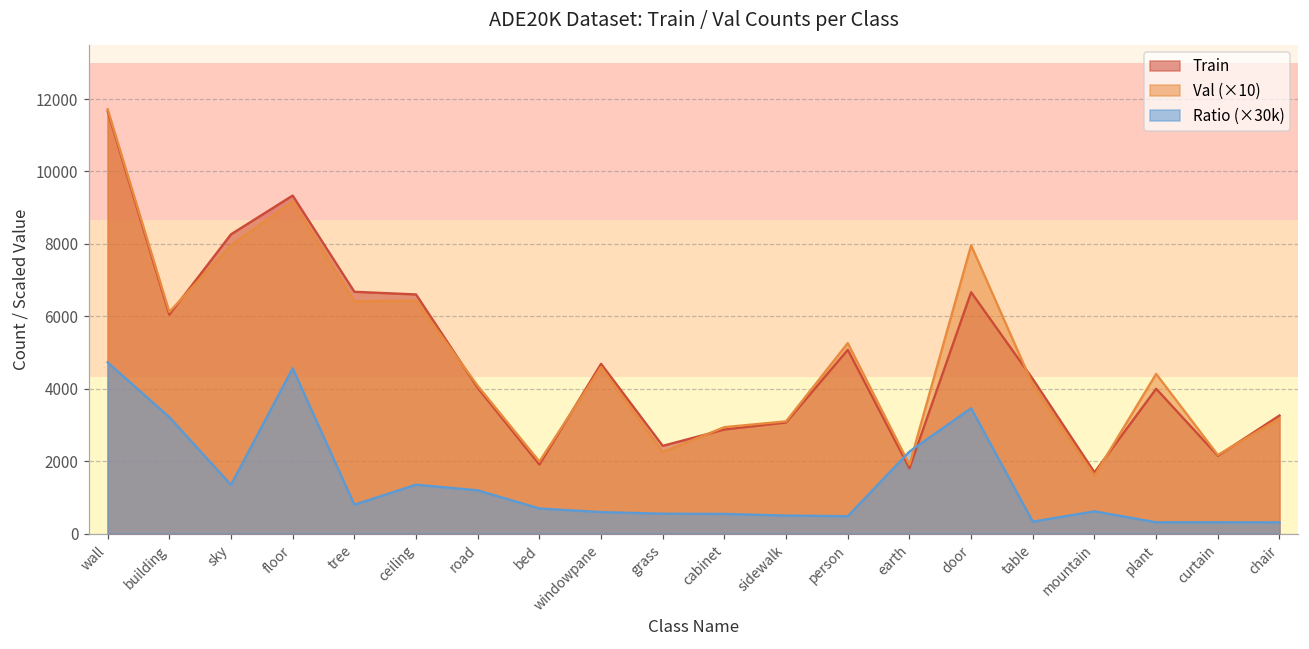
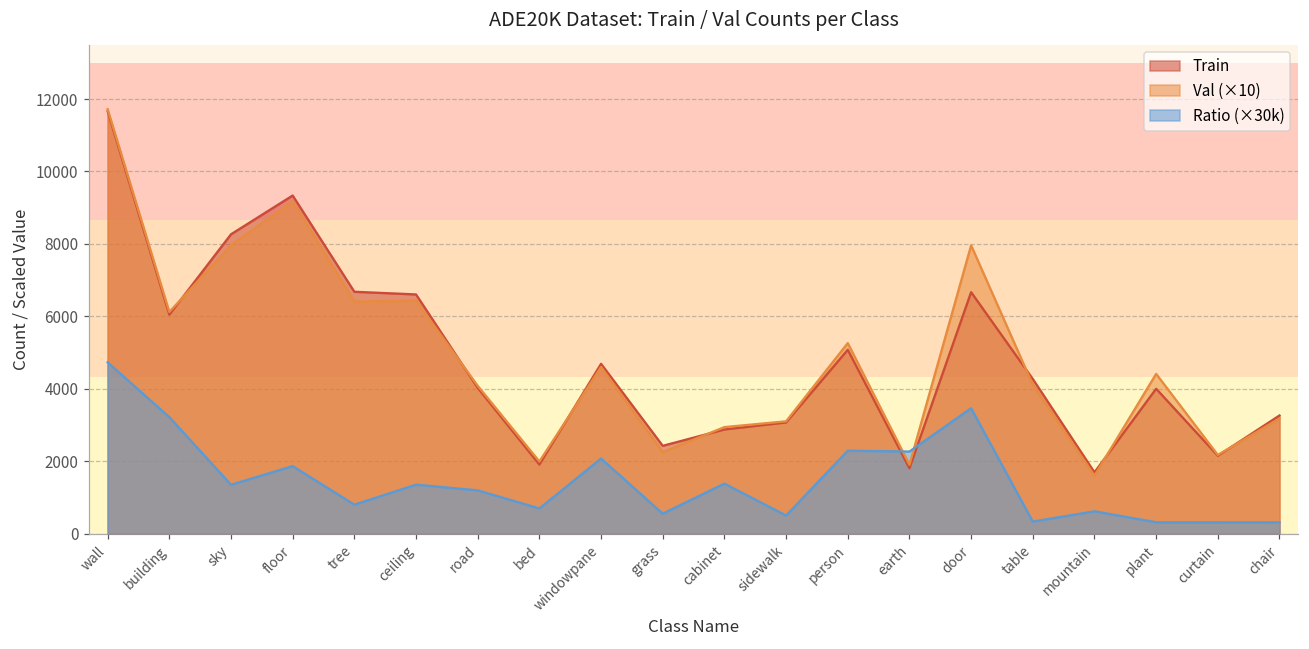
  {
    "Ratio (×30k)": {
      "wall": 4700,
      "building": 3200,
      "sky": 1300,
-     "floor": 4600,
+     "floor": 1900,
      "tree": 800,
      "ceiling": 1400,
      "road": 1200,
      "bed": 700,
-     "windowpane": 600,
+     "windowpane": 2100,
      "grass": 500,
-     "cabinet": 500,
+     "cabinet": 1400,
      "sidewalk": 500,
-     "person": 500,
+     "person": 2300,
      "earth": 2300,
      "door": 3500,
      "table": 300,
      "mountain": 600,
      "plant": 300,
      "curtain": 300,
      "chair": 300
    }
  }
